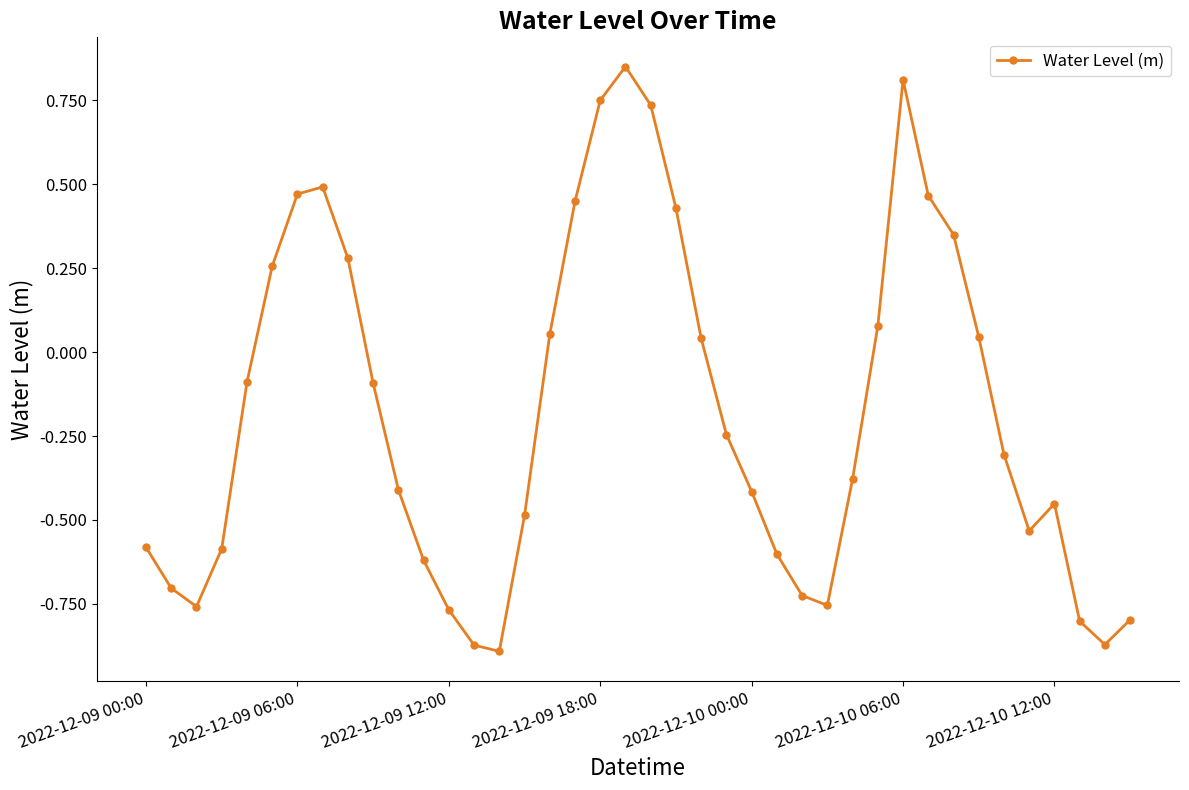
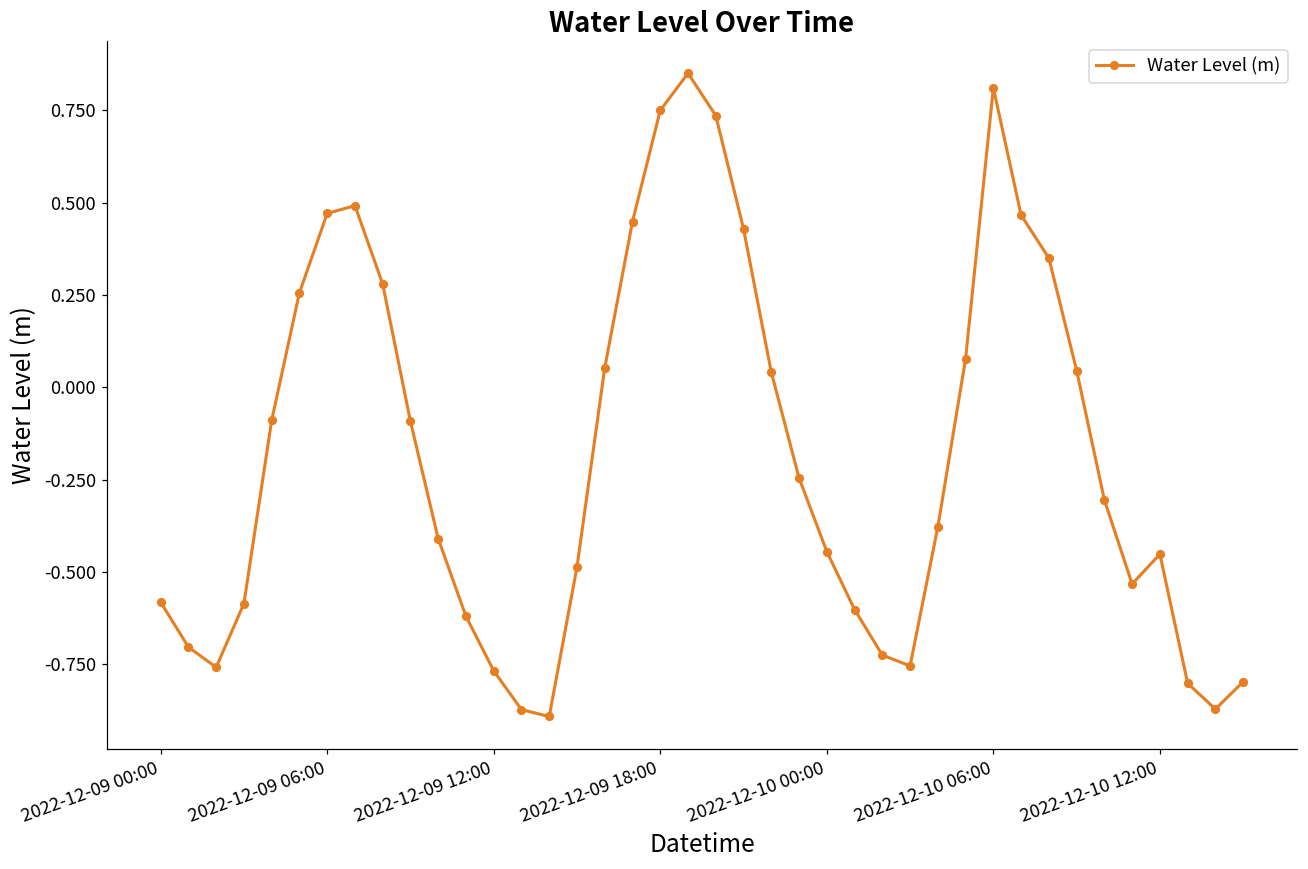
  {
    "2022-12-09 00:00": -0.58,
    "2022-12-09 06:00": 0.47,
    "2022-12-09 12:00": -0.77,
    "2022-12-09 18:00": 0.75,
-   "2022-12-10 00:00": -0.42,
+   "2022-12-10 00:00": -0.44,
    "2022-12-10 06:00": 0.81,
    "2022-12-10 12:00": -0.45
  }
